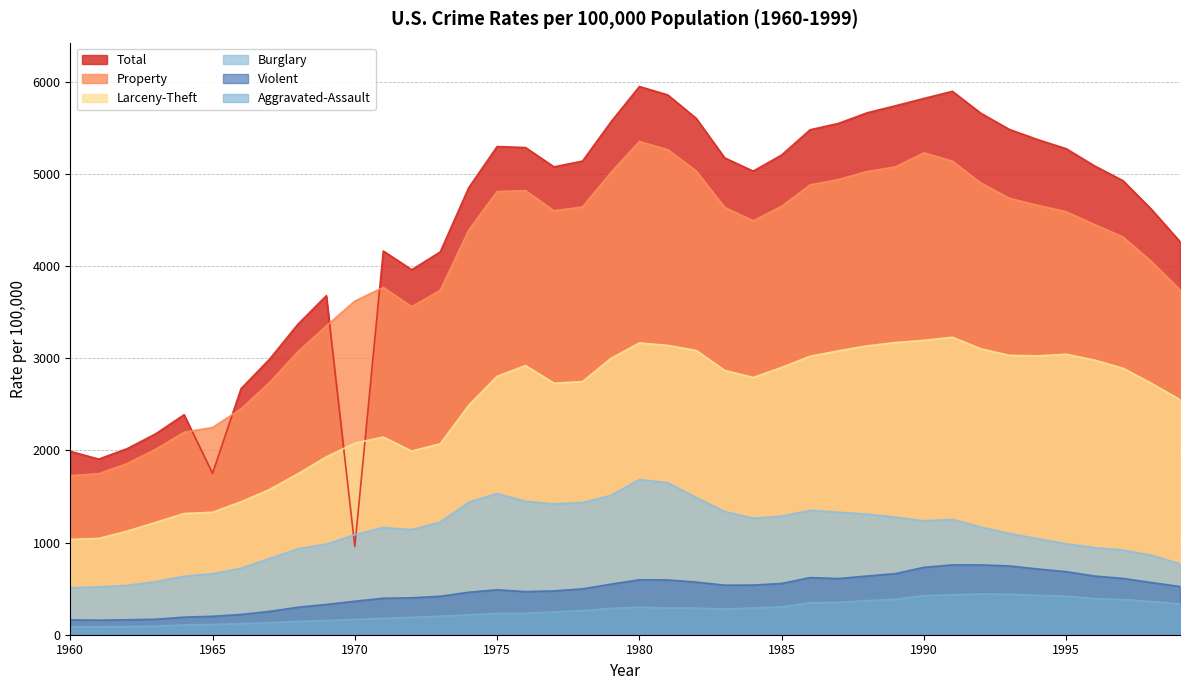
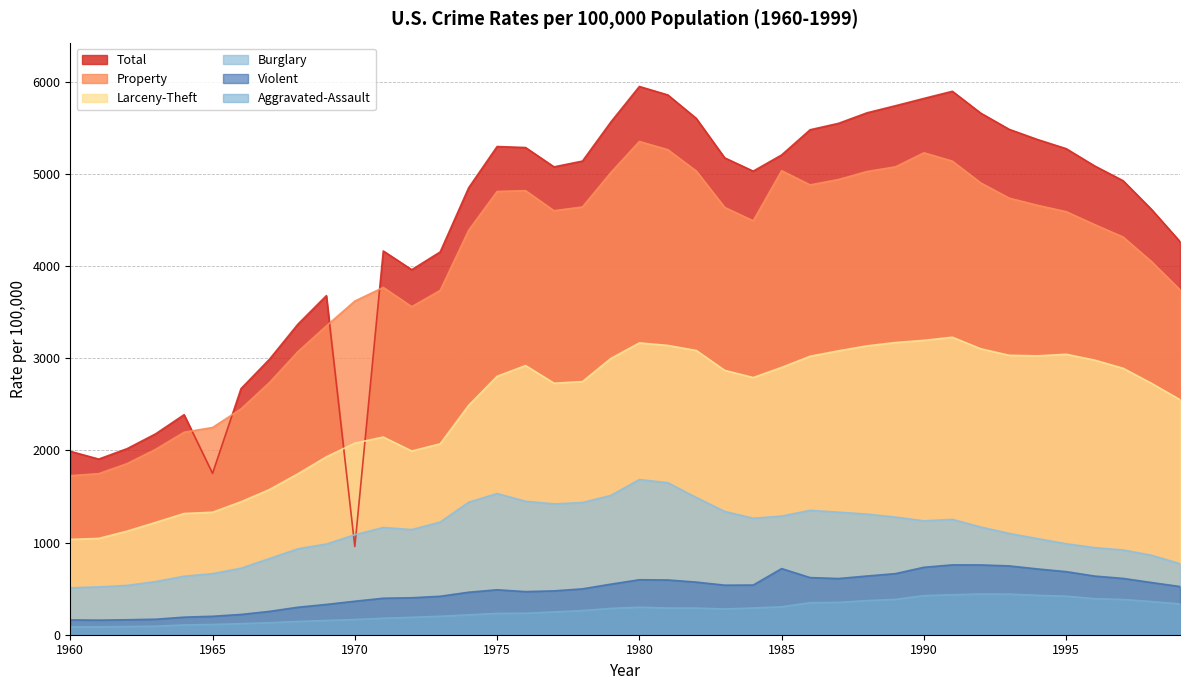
  {
    "Total": {
      "1960": 2000,
      "1965": 1800,
      "1970": 1000,
      "1975": 5300,
      "1980": 6000,
      "1985": 5200,
      "1990": 5800,
      "1995": 5300
    },
    "Property": {
      "1960": 1700,
      "1965": 2200,
      "1970": 3600,
      "1975": 4800,
      "1980": 5400,
-     "1985": 4700,
+     "1985": 5000,
      "1990": 5200,
      "1995": 4600
    },
    "Larceny-Theft": {
      "1960": 1000,
      "1965": 1300,
      "1970": 2100,
      "1975": 2800,
      "1980": 3200,
      "1985": 2900,
      "1990": 3200,
      "1995": 3000
    },
    "Violent": {
      "1960": 200,
      "1965": 200,
      "1970": 400,
      "1975": 500,
      "1980": 600,
-     "1985": 600,
+     "1985": 700,
      "1990": 700,
      "1995": 700
    }
  }
